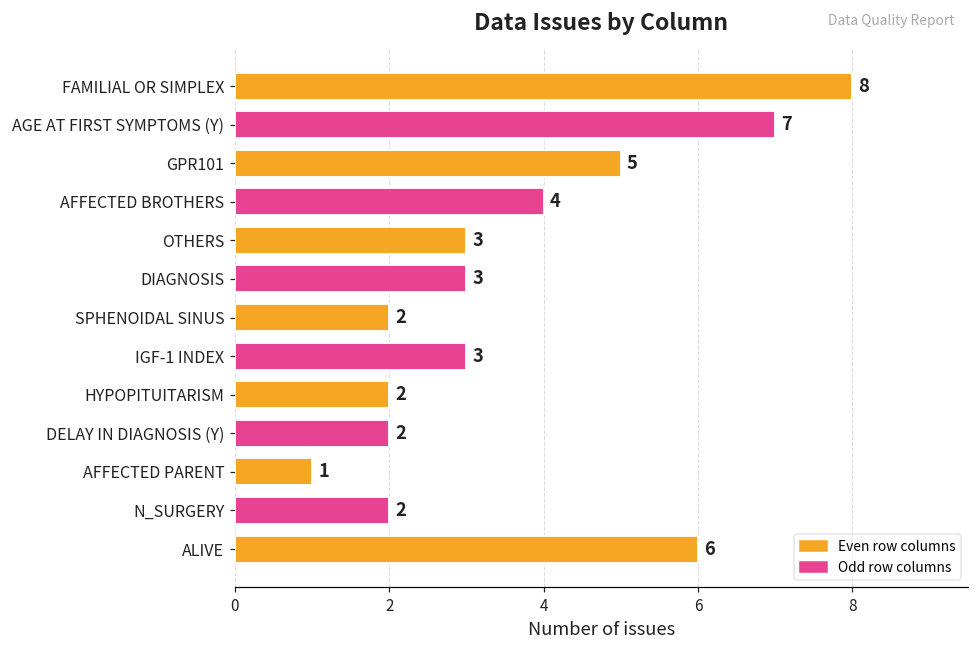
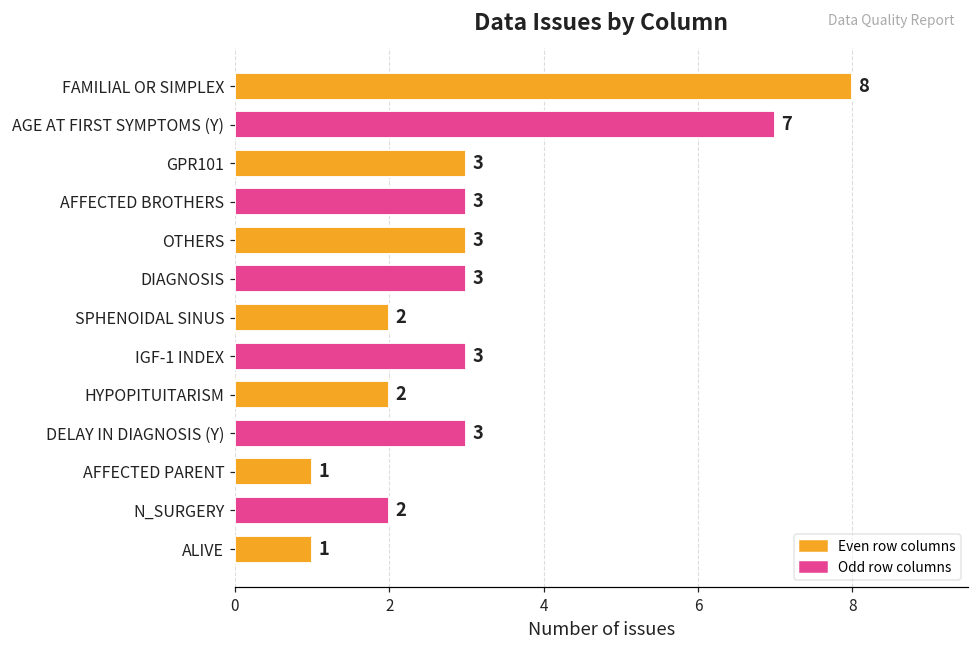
  {
    "FAMILIAL OR SIMPLEX": 8,
    "AGE AT FIRST SYMPTOMS (Y)": 7,
-   "GPR101": 5,
-   "AFFECTED BROTHERS": 4,
+   "GPR101": 3,
+   "AFFECTED BROTHERS": 3,
    "OTHERS": 3,
    "DIAGNOSIS": 3,
    "SPHENOIDAL SINUS": 2,
    "IGF-1 INDEX": 3,
    "HYPOPITUITARISM": 2,
-   "DELAY IN DIAGNOSIS (Y)": 2,
+   "DELAY IN DIAGNOSIS (Y)": 3,
    "AFFECTED PARENT": 1,
    "N_SURGERY": 2,
-   "ALIVE": 6
+   "ALIVE": 1
  }
